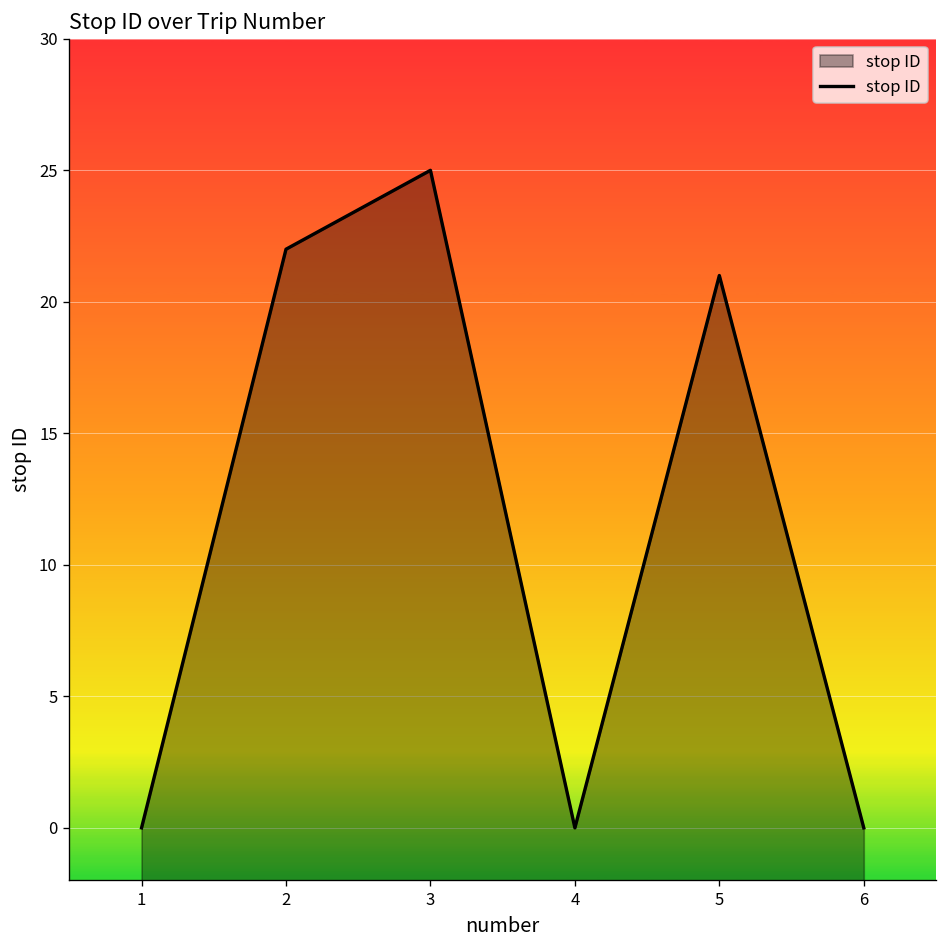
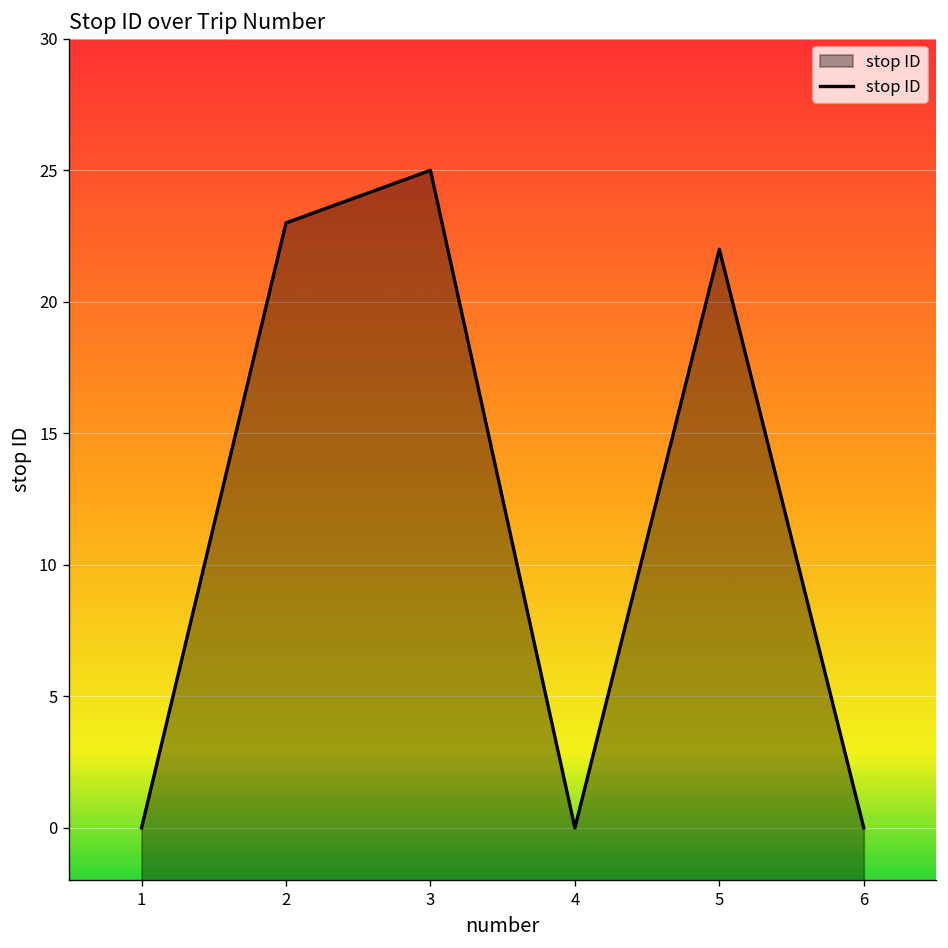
  {
    "1": 0,
-   "2": 22,
+   "2": 23,
    "3": 25,
    "4": 0,
-   "5": 21,
+   "5": 22,
    "6": 0
  }
